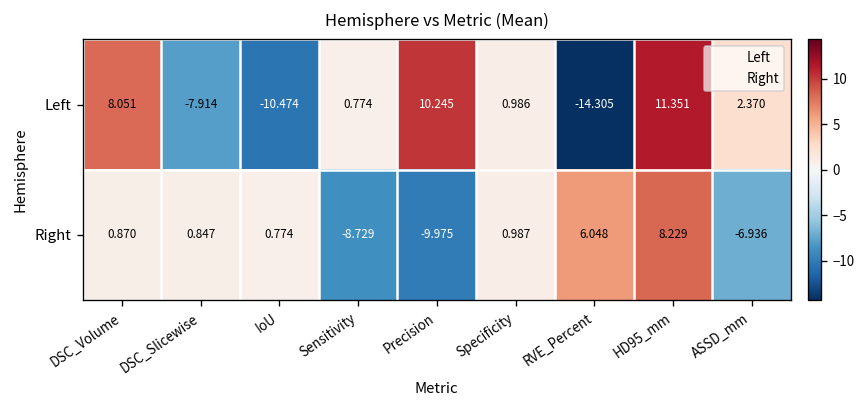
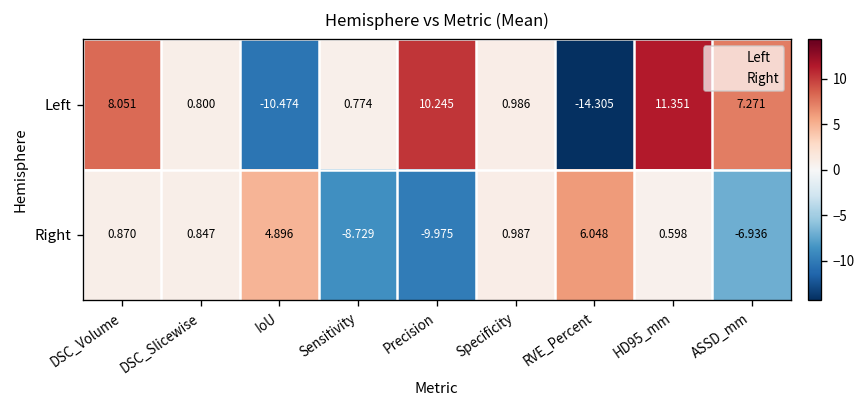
  {
    "Left": {
      "DSC_Volume": 8.051,
-     "DSC_Slicewise": -7.914,
+     "DSC_Slicewise": 0.800,
      "IoU": -10.474,
      "Sensitivity": 0.774,
      "Precision": 10.245,
      "Specificity": 0.986,
      "RVE_Percent": -14.305,
      "HD95_mm": 11.351,
-     "ASSD_mm": 2.370
+     "ASSD_mm": 7.271
    },
    "Right": {
      "DSC_Volume": 0.870,
      "DSC_Slicewise": 0.847,
-     "IoU": 0.774,
+     "IoU": 4.896,
      "Sensitivity": -8.729,
      "Precision": -9.975,
      "Specificity": 0.987,
      "RVE_Percent": 6.048,
-     "HD95_mm": 8.229,
+     "HD95_mm": 0.598,
      "ASSD_mm": -6.936
    }
  }
